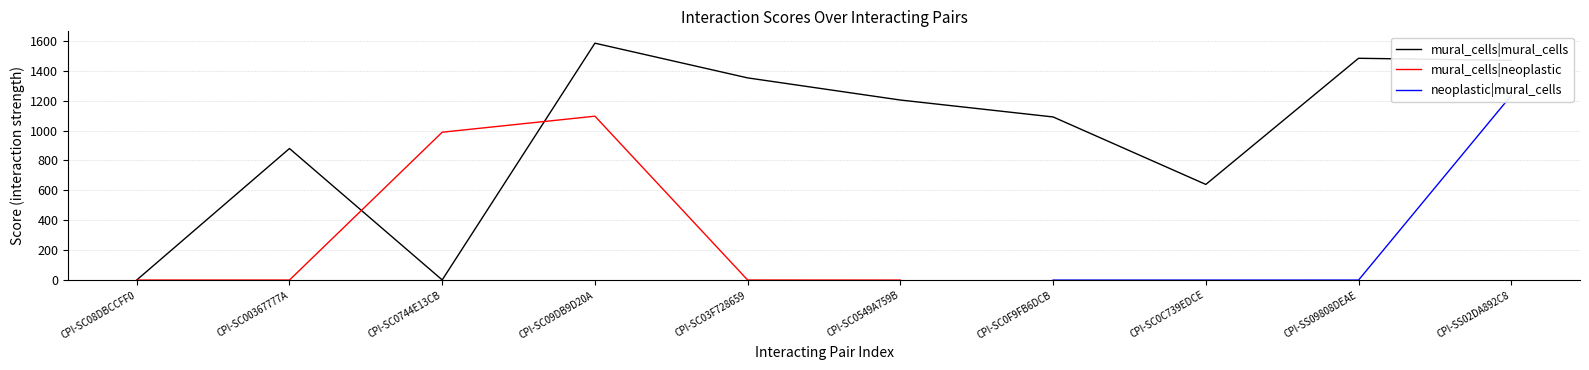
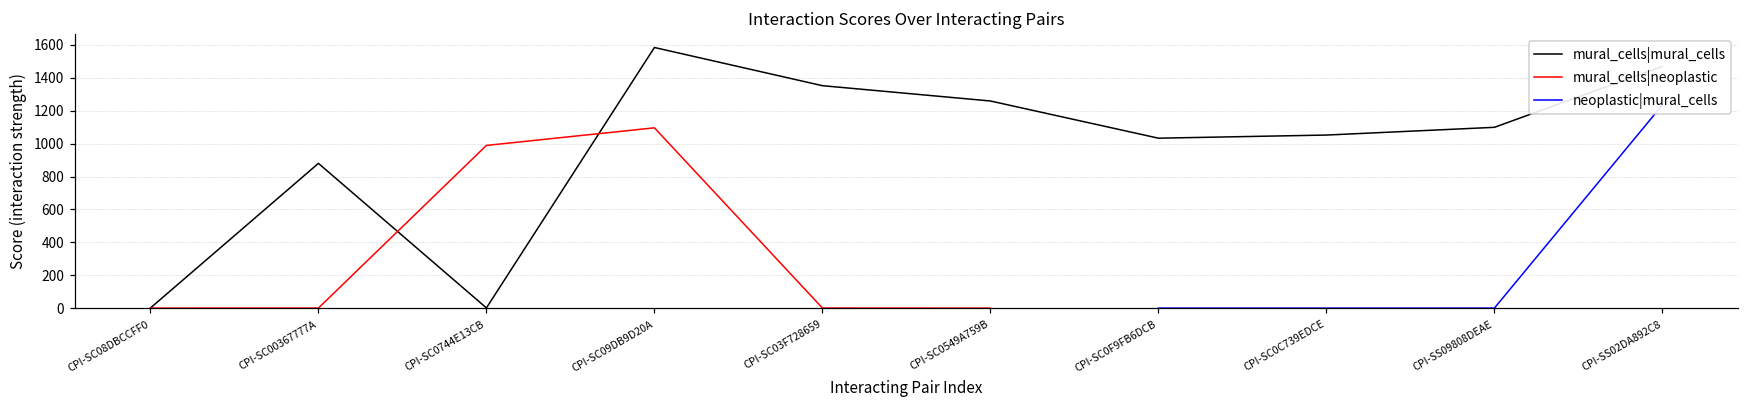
  {
    "mural_cells|mural_cells": {
      "CPI-SC00367777A": 880,
      "CPI-SC0744E13CB": 0,
      "CPI-SC09DB9D20A": 1580,
      "CPI-SC03F728659": 1350,
-     "CPI-SC0549A759B": 1200,
-     "CPI-SC0F9FB6DCB": 1090,
-     "CPI-SC0C739EDCE": 640,
-     "CPI-SS09808DEAE": 1480
+     "CPI-SC0549A759B": 1260,
+     "CPI-SC0F9FB6DCB": 1030,
+     "CPI-SC0C739EDCE": 1050,
+     "CPI-SS09808DEAE": 1100
    },
    "mural_cells|neoplastic": {
      "CPI-SC00367777A": 0,
      "CPI-SC0744E13CB": 990,
      "CPI-SC09DB9D20A": 1100,
      "CPI-SC03F728659": 0,
      "CPI-SC0549A759B": 0
    },
    "neoplastic|mural_cells": {
      "CPI-SC0F9FB6DCB": 0,
      "CPI-SC0C739EDCE": 0,
      "CPI-SS09808DEAE": 0
    }
  }
